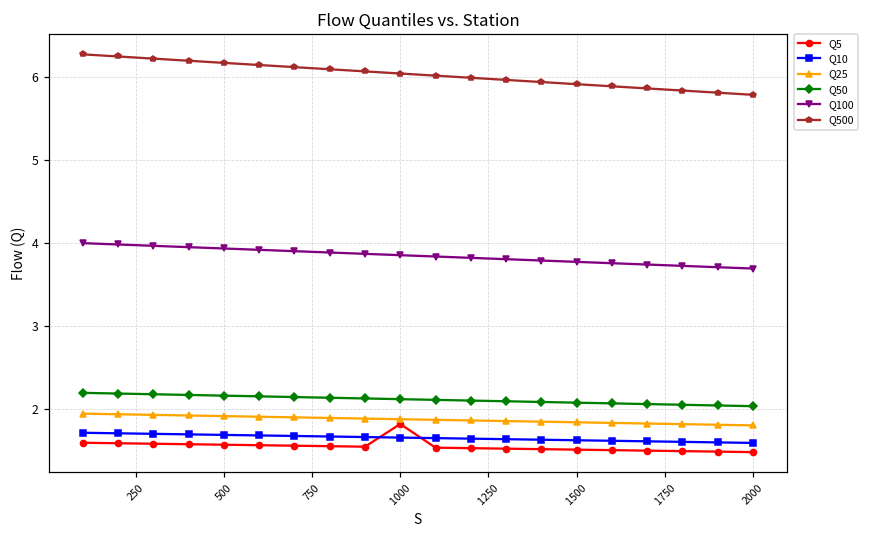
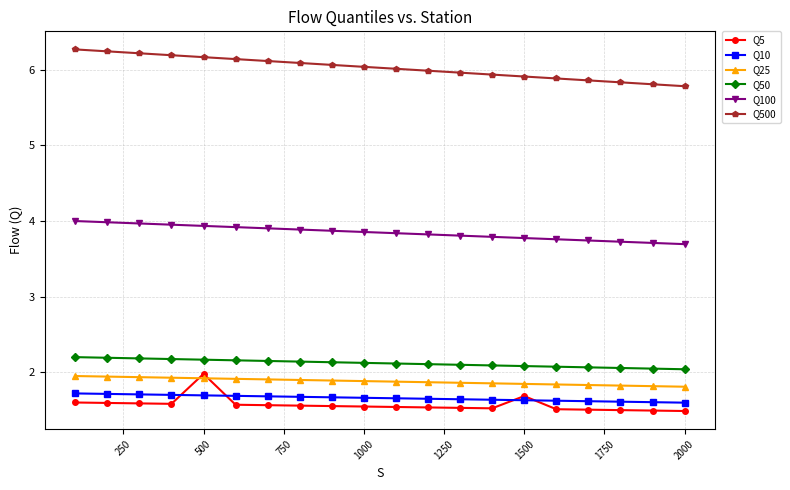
  {
    "Q5": {
-     "500": 1.6,
-     "1000": 1.8,
-     "1500": 1.5,
+     "500": 2.0,
+     "1000": 1.5,
+     "1500": 1.7,
      "2000": 1.5
    },
    "Q10": {
      "500": 1.7,
      "1000": 1.7,
      "1500": 1.6,
      "2000": 1.6
    },
    "Q25": {
      "500": 1.9,
      "1000": 1.9,
      "1500": 1.8,
      "2000": 1.8
    },
    "Q50": {
      "500": 2.2,
      "1000": 2.1,
      "1500": 2.1,
      "2000": 2.0
    },
    "Q100": {
      "500": 3.9,
      "1000": 3.9,
      "1500": 3.8,
      "2000": 3.7
    },
    "Q500": {
      "500": 6.2,
      "1000": 6.0,
      "1500": 5.9,
      "2000": 5.8
    }
  }
